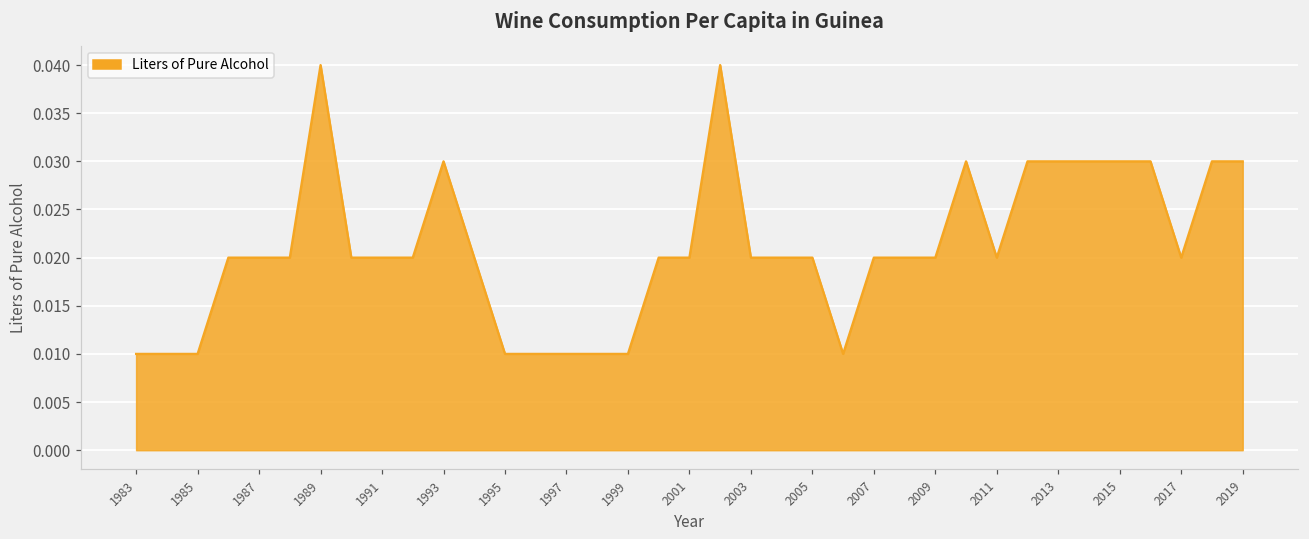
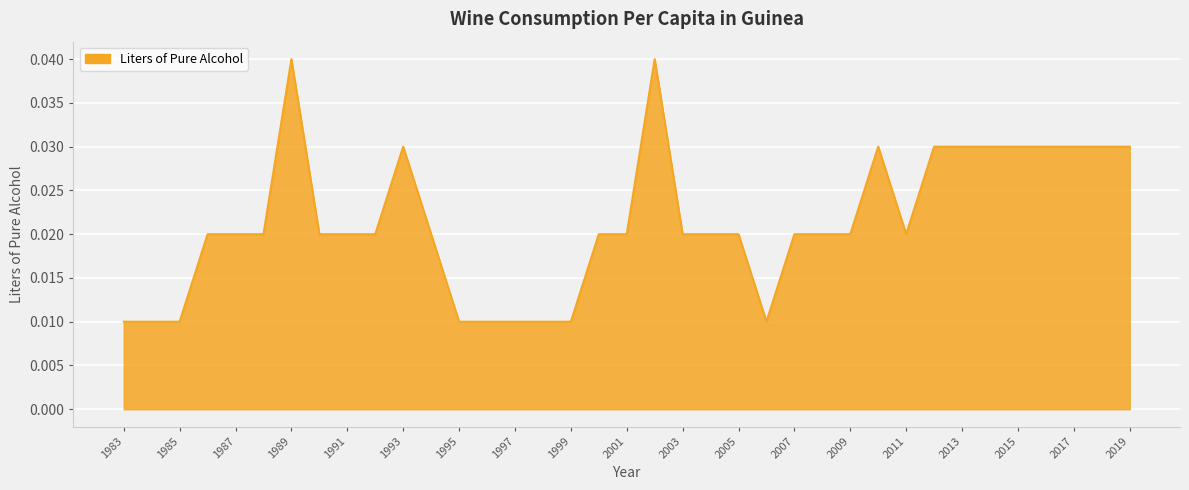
  {
    "1983": 0.01,
    "1985": 0.01,
    "1987": 0.02,
    "1989": 0.04,
    "1991": 0.02,
    "1993": 0.03,
    "1995": 0.01,
    "1997": 0.01,
    "1999": 0.01,
    "2001": 0.02,
    "2003": 0.02,
    "2005": 0.02,
    "2007": 0.02,
    "2009": 0.02,
    "2011": 0.02,
    "2013": 0.03,
    "2015": 0.03,
-   "2017": 0.02,
+   "2017": 0.03,
    "2019": 0.03
  }
